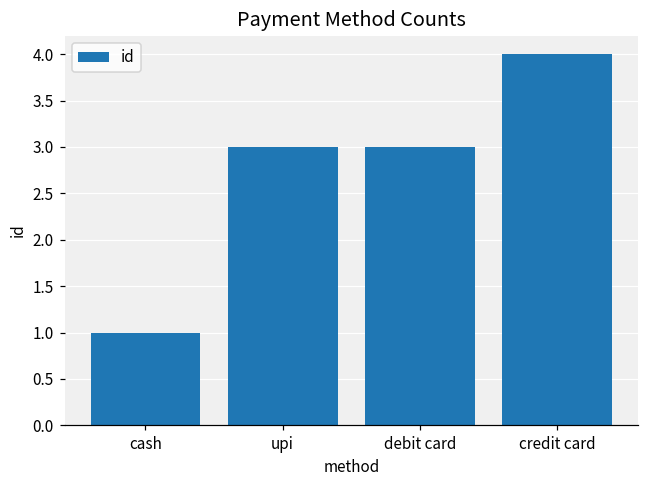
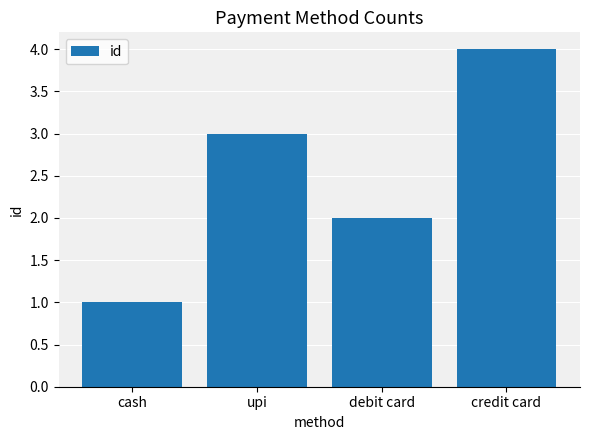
  {
    "cash": 1,
    "upi": 3,
-   "debit card": 3,
+   "debit card": 2,
    "credit card": 4
  }
